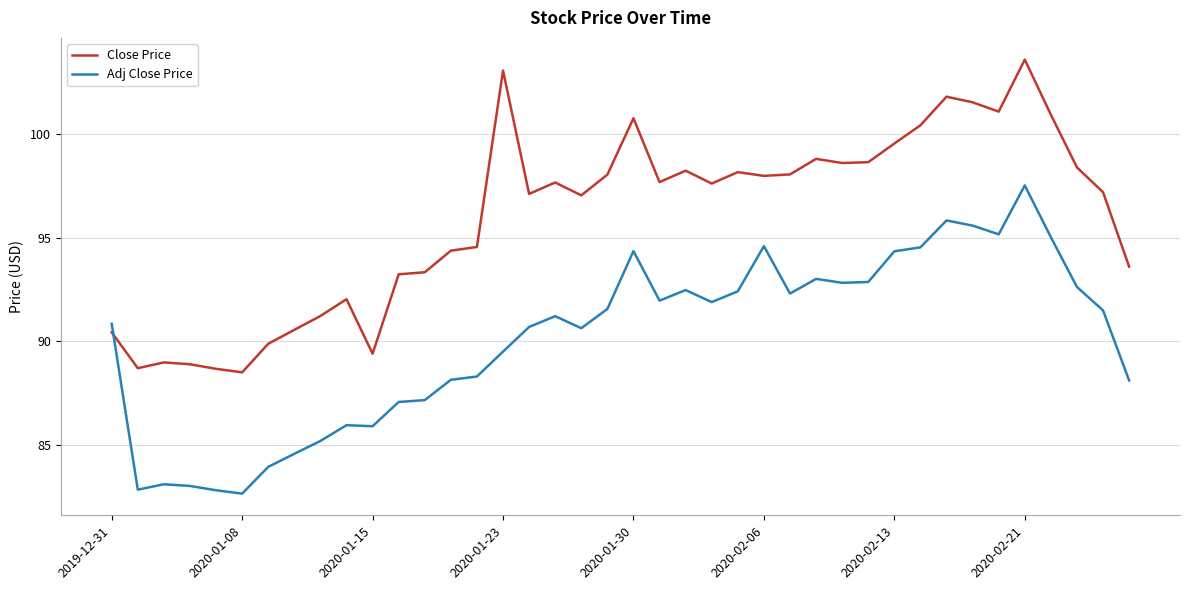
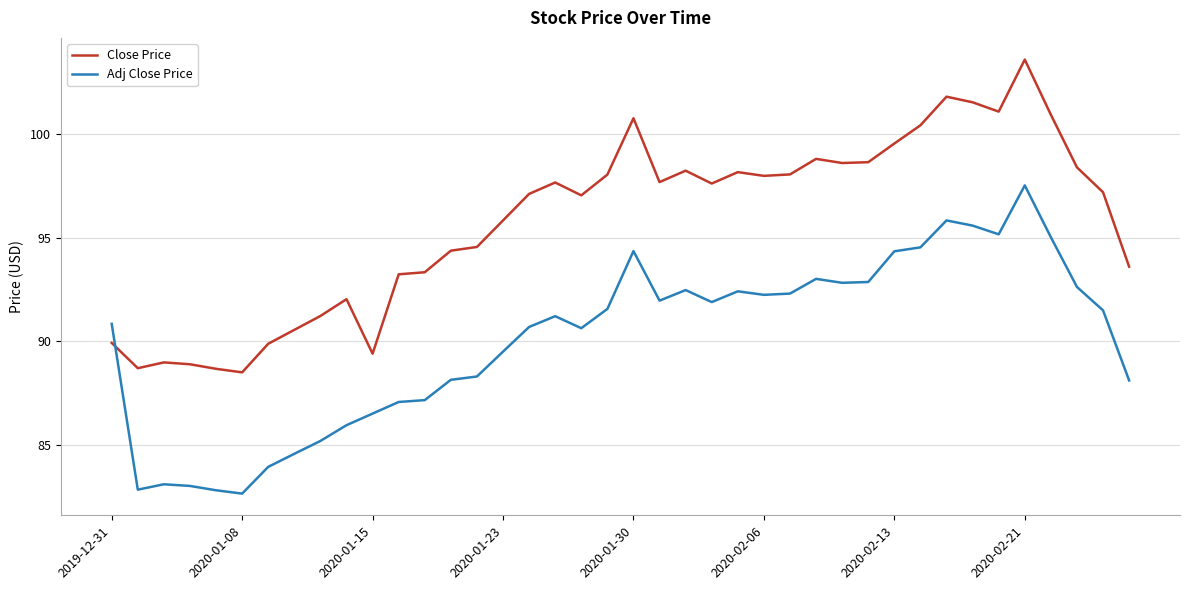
  {
    "Close Price": {
-     "2019-12-31": 90.4,
+     "2019-12-31": 89.9,
      "2020-01-08": 88.5,
      "2020-01-15": 89.4,
-     "2020-01-23": 103.1,
+     "2020-01-23": 95.8,
      "2020-01-30": 100.8,
      "2020-02-06": 98.0,
      "2020-02-13": 99.6,
      "2020-02-21": 103.6
    },
    "Adj Close Price": {
      "2019-12-31": 90.9,
      "2020-01-08": 82.7,
-     "2020-01-15": 85.9,
+     "2020-01-15": 86.5,
      "2020-01-23": 89.5,
      "2020-01-30": 94.4,
-     "2020-02-06": 94.6,
+     "2020-02-06": 92.3,
      "2020-02-13": 94.4,
      "2020-02-21": 97.5
    }
  }
